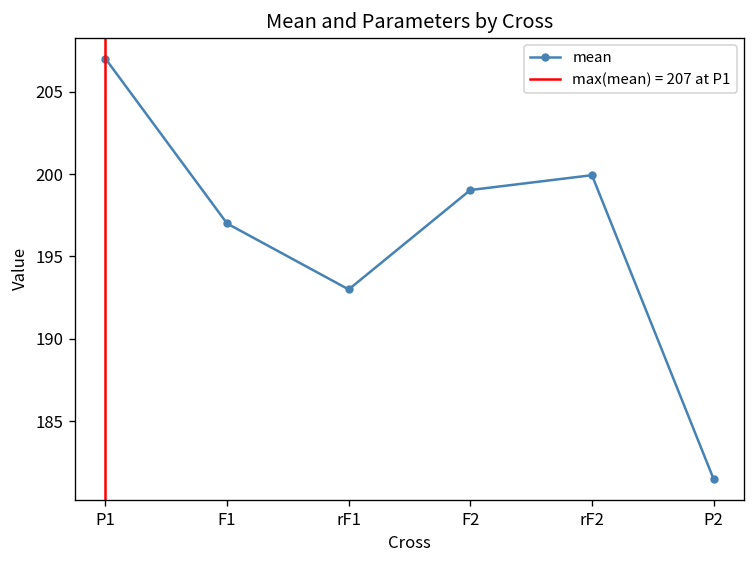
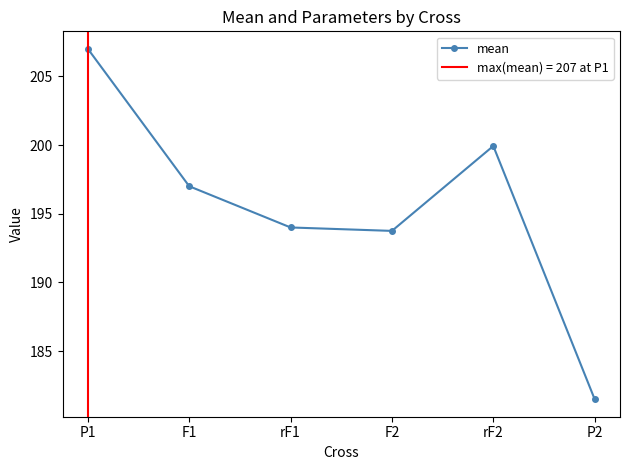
  {
    "P1": 207.0,
    "F1": 197.0,
-   "rF1": 193,
-   "F2": 199.0,
+   "rF1": 194,
+   "F2": 193.8,
    "rF2": 199.9,
    "P2": 181.5
  }
